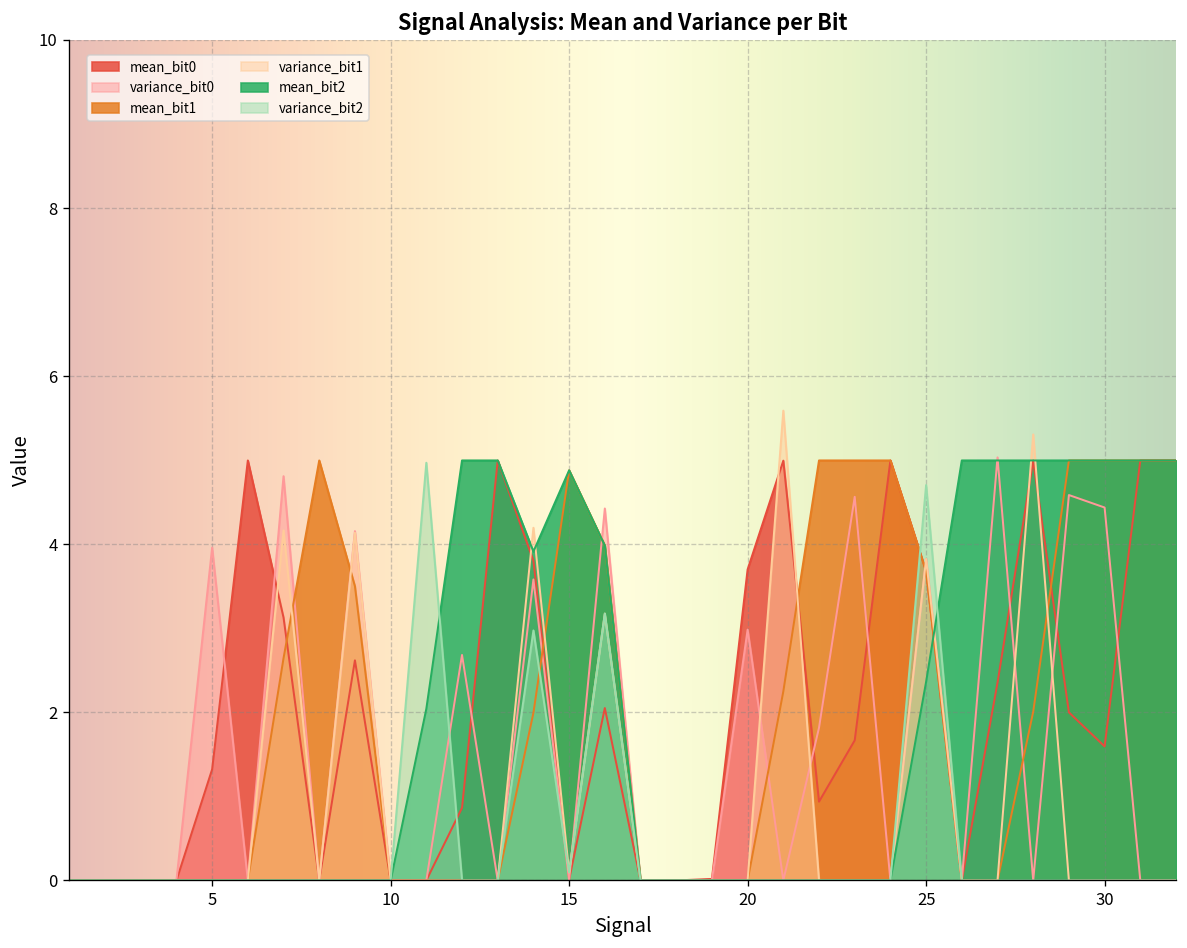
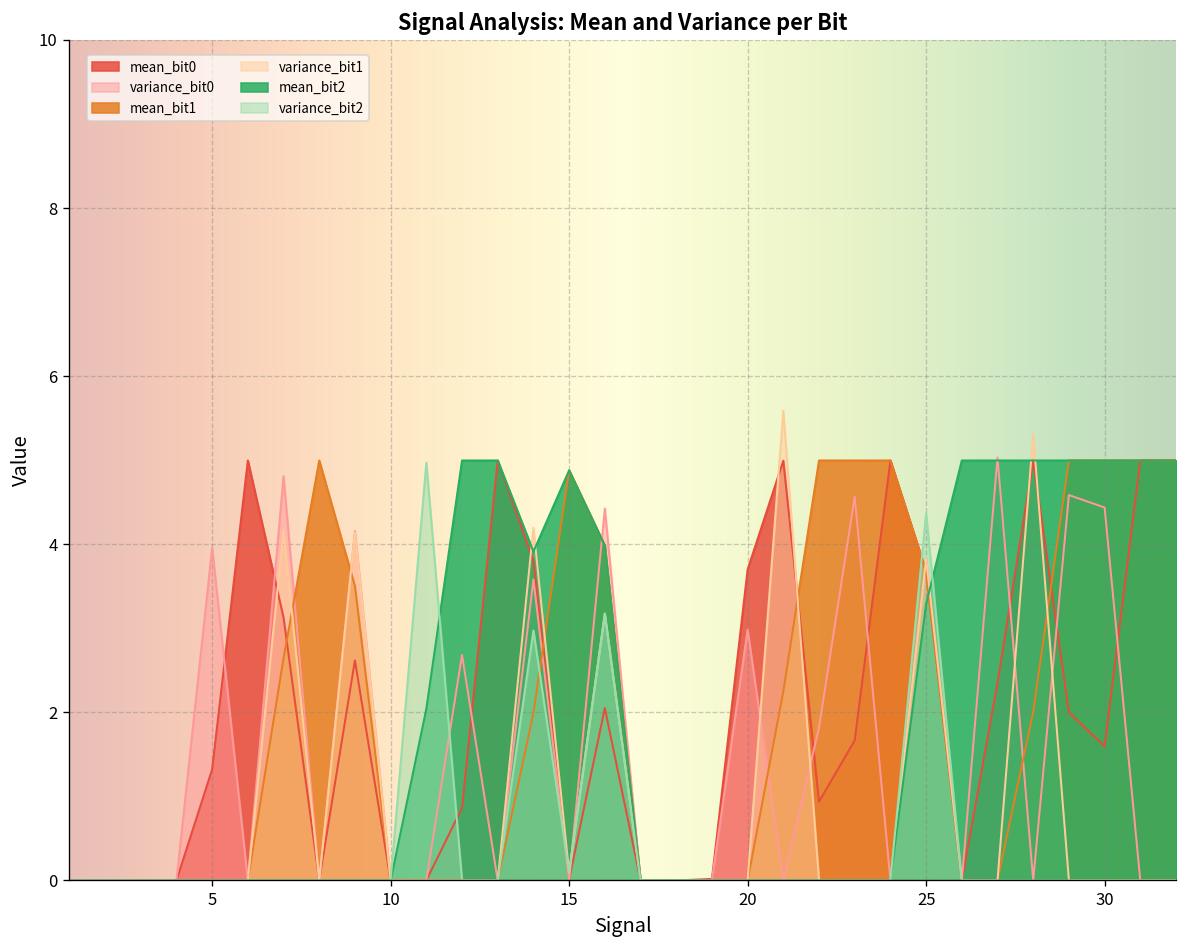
  {
    "mean_bit2": {
-     "25": 2.4
+     "25": 3.3
    },
    "variance_bit2": {
-     "25": 4.7
+     "25": 4.4
    }
  }
